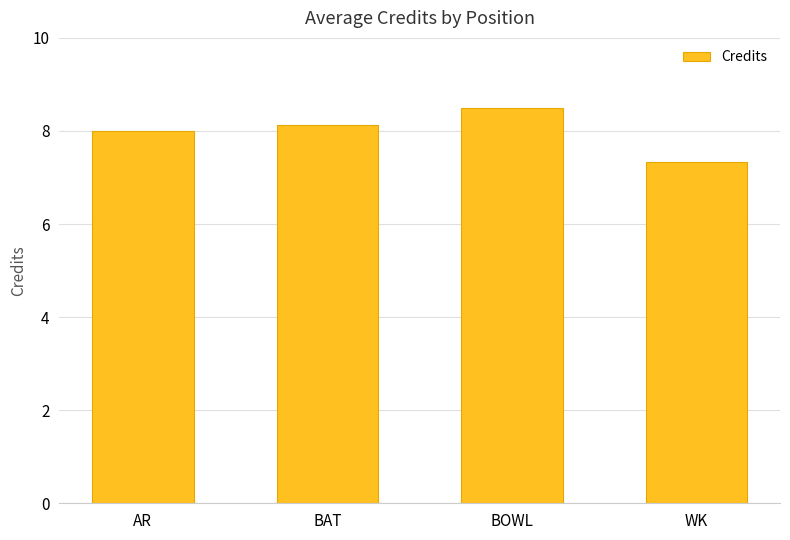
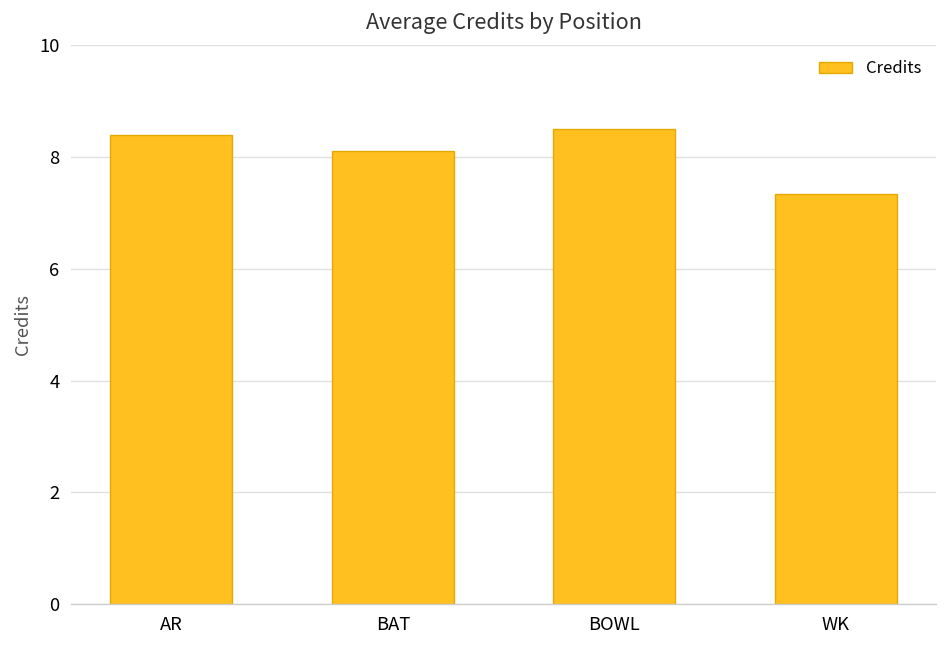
  {
-   "AR": 8.0,
+   "AR": 8.4,
    "BAT": 8.1,
    "BOWL": 8.5,
    "WK": 7.3
  }
